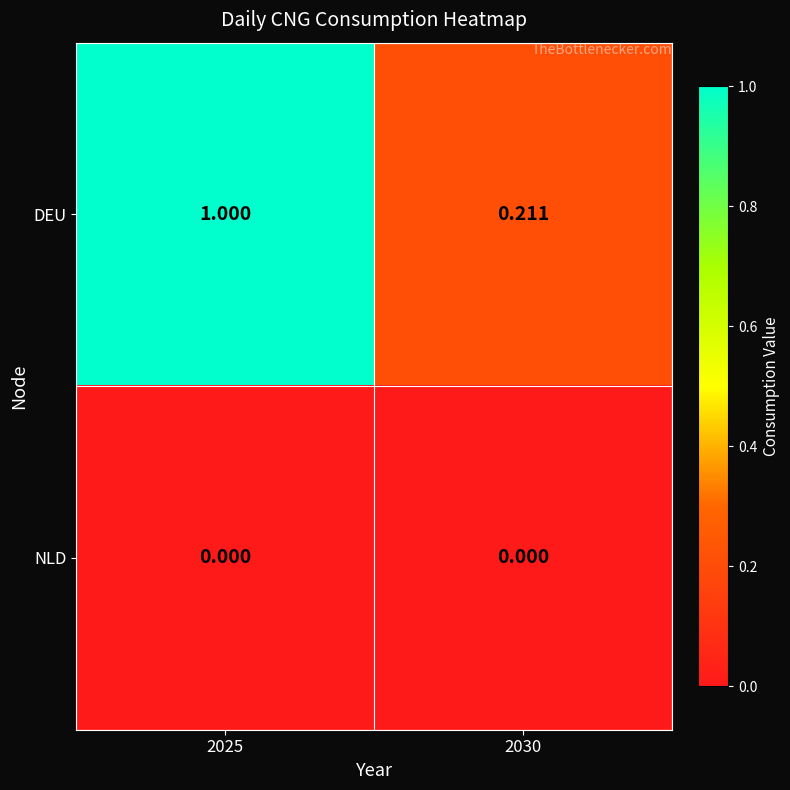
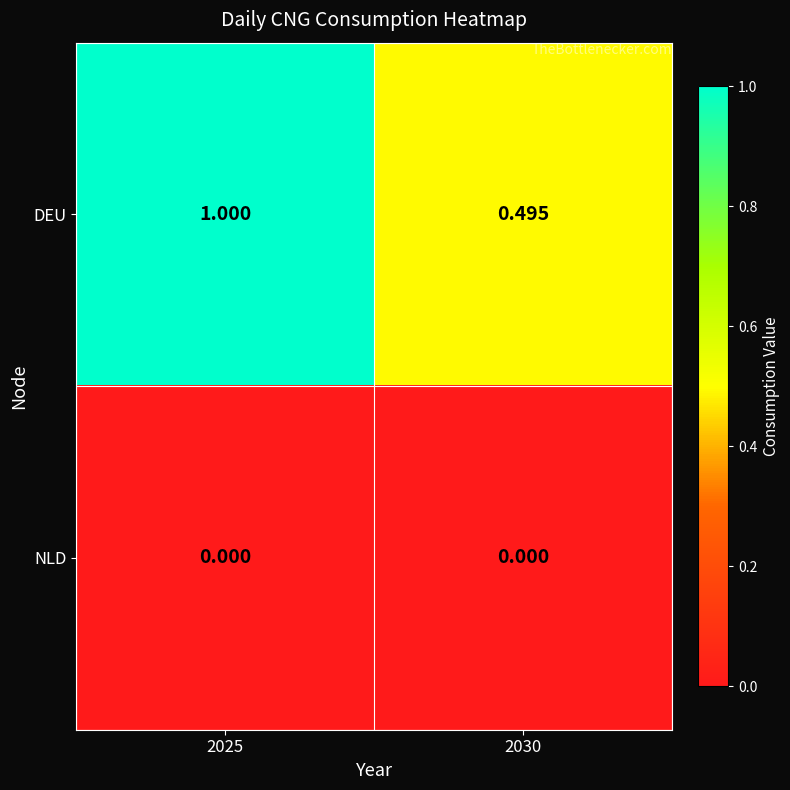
  {
    "DEU": {
      "2025": 1.000,
-     "2030": 0.211
+     "2030": 0.495
    },
    "NLD": {
      "2025": 0.000,
      "2030": 0.000
    }
  }
